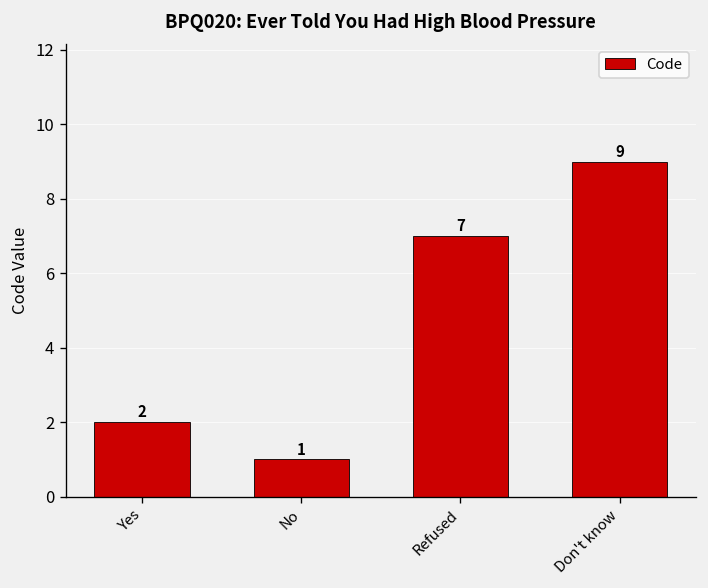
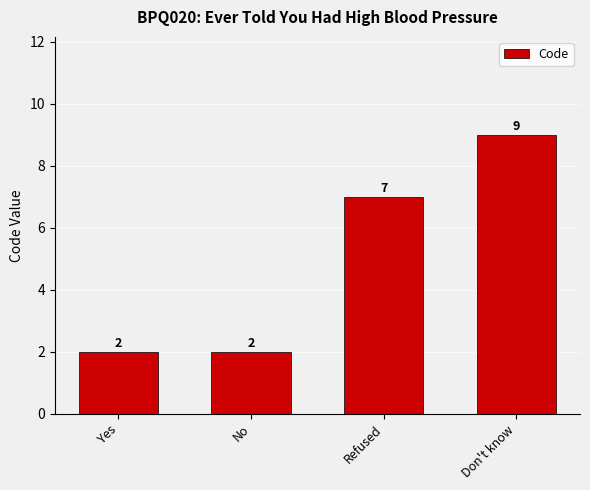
  {
    "Yes": 2,
-   "No": 1,
+   "No": 2,
    "Refused": 7,
    "Don't know": 9
  }
